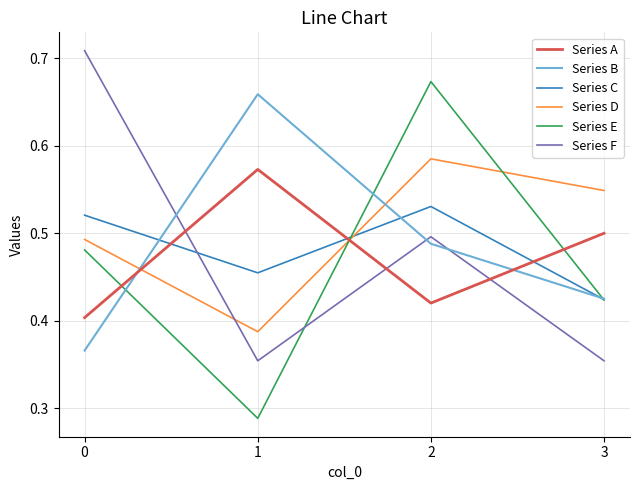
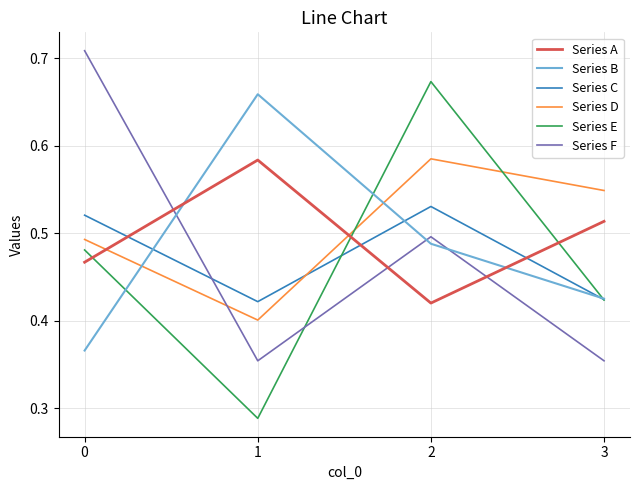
  {
    "Series A": {
-     "0": 0.40,
-     "1": 0.57,
+     "0": 0.47,
+     "1": 0.58,
      "2": 0.42,
-     "3": 0.50
+     "3": 0.51
    },
    "Series B": {
      "0": 0.37,
      "1": 0.66,
      "2": 0.49
    },
    "Series C": {
      "0": 0.52,
-     "1": 0.46,
+     "1": 0.42,
      "2": 0.53
    },
    "Series D": {
      "0": 0.49,
-     "1": 0.39,
+     "1": 0.40,
      "2": 0.59,
      "3": 0.55
    },
    "Series E": {
      "0": 0.48,
      "1": 0.29,
      "2": 0.67
    },
    "Series F": {
      "0": 0.71,
      "1": 0.35,
      "2": 0.50,
      "3": 0.35
    }
  }
